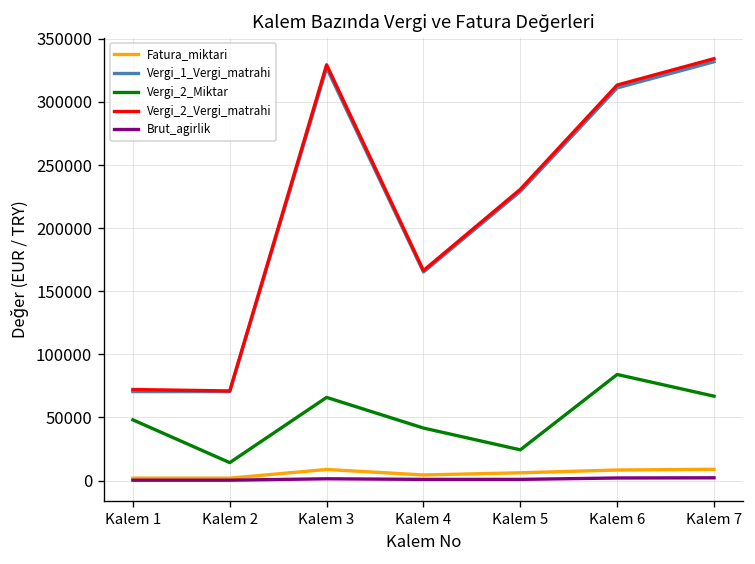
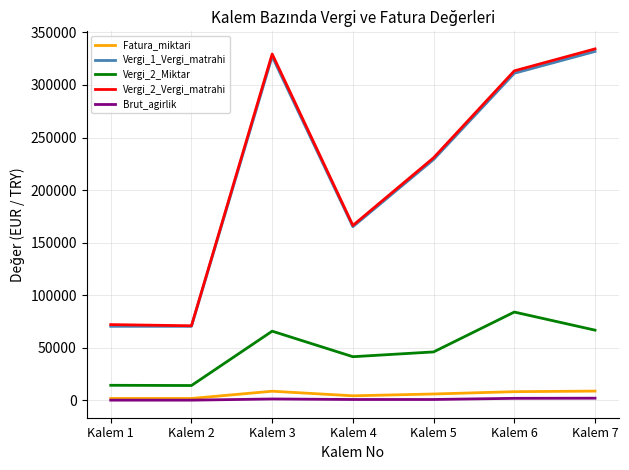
  {
    "Fatura_miktari": {
      "Kalem 3": 9000,
      "Kalem 4": 4000,
      "Kalem 5": 6000,
      "Kalem 6": 8000,
      "Kalem 7": 9000
    },
    "Vergi_2_Miktar": {
-     "Kalem 1": 48000,
+     "Kalem 1": 14000,
      "Kalem 2": 14000,
      "Kalem 3": 66000,
      "Kalem 4": 42000,
-     "Kalem 5": 24000,
+     "Kalem 5": 46000,
      "Kalem 6": 84000,
      "Kalem 7": 67000
    },
    "Brut_agirlik": {
      "Kalem 3": 1000,
      "Kalem 4": 1000,
      "Kalem 5": 1000,
      "Kalem 6": 2000,
      "Kalem 7": 2000
    }
  }
